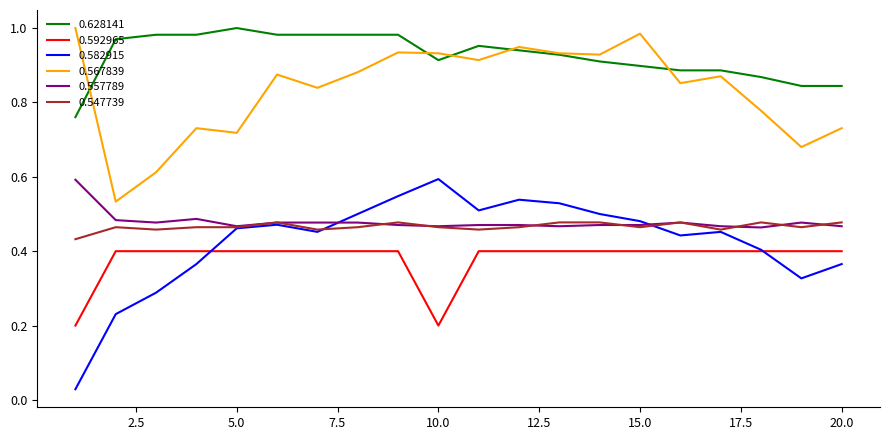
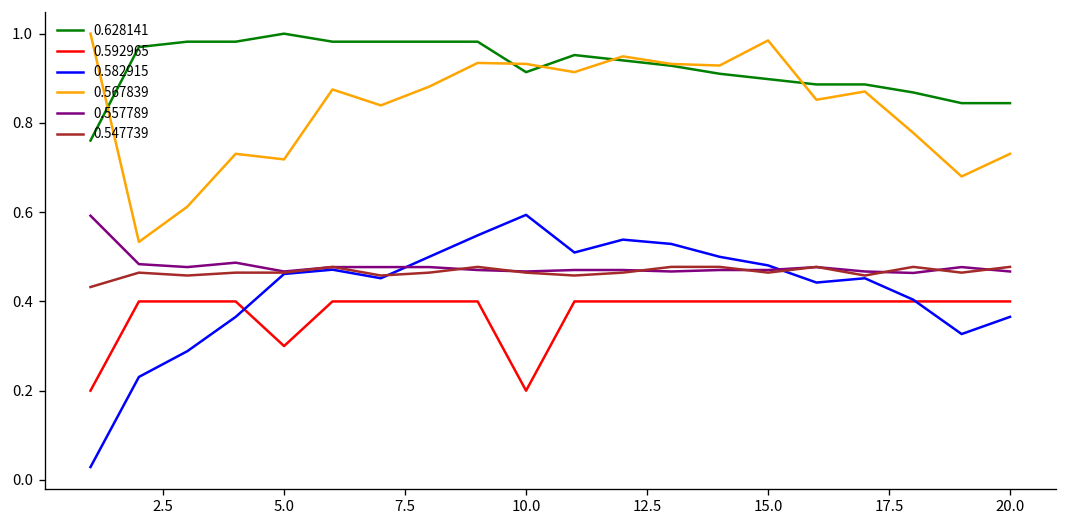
  {
    "0.628141": {
      "5.0": 1.0,
      "10.0": 0.91,
      "15.0": 0.9,
      "20.0": 0.84
    },
    "0.592965": {
-     "5.0": 0.4,
+     "5.0": 0.3,
      "10.0": 0.2,
      "15.0": 0.4,
      "20.0": 0.4
    },
    "0.582915": {
      "10.0": 0.6,
      "15.0": 0.48,
      "20.0": 0.37
    },
    "0.567839": {
      "5.0": 0.72,
      "10.0": 0.93,
      "15.0": 0.98,
      "20.0": 0.73
    },
    "0.557789": {
      "20.0": 0.47
    },
    "0.547739": {
      "20.0": 0.48
    }
  }
